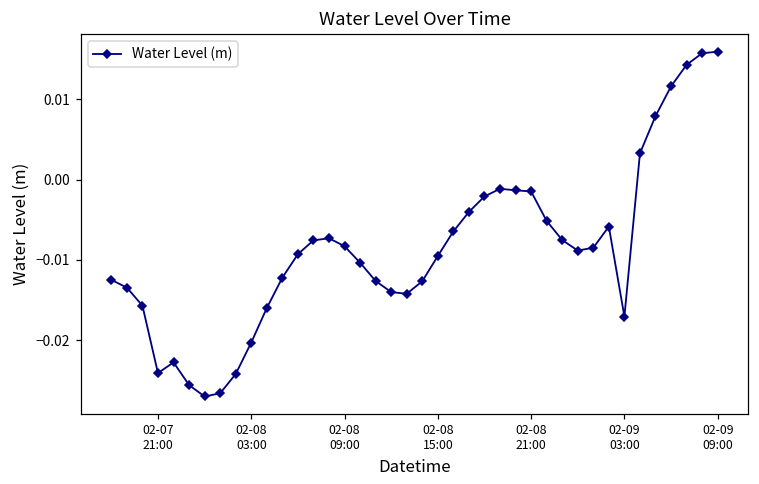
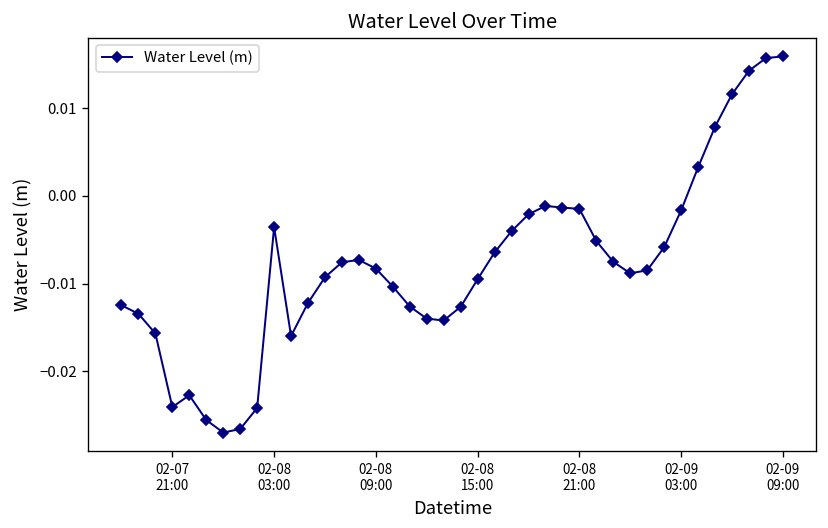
  {
    "02-07 21:00": -0.024,
-   "02-08 03:00": -0.020,
+   "02-08 03:00": -0.004,
    "02-08 09:00": -0.008,
    "02-08 15:00": -0.010,
    "02-08 21:00": -0.001,
-   "02-09 03:00": -0.017,
+   "02-09 03:00": -0.002,
    "02-09 09:00": 0.016
  }
